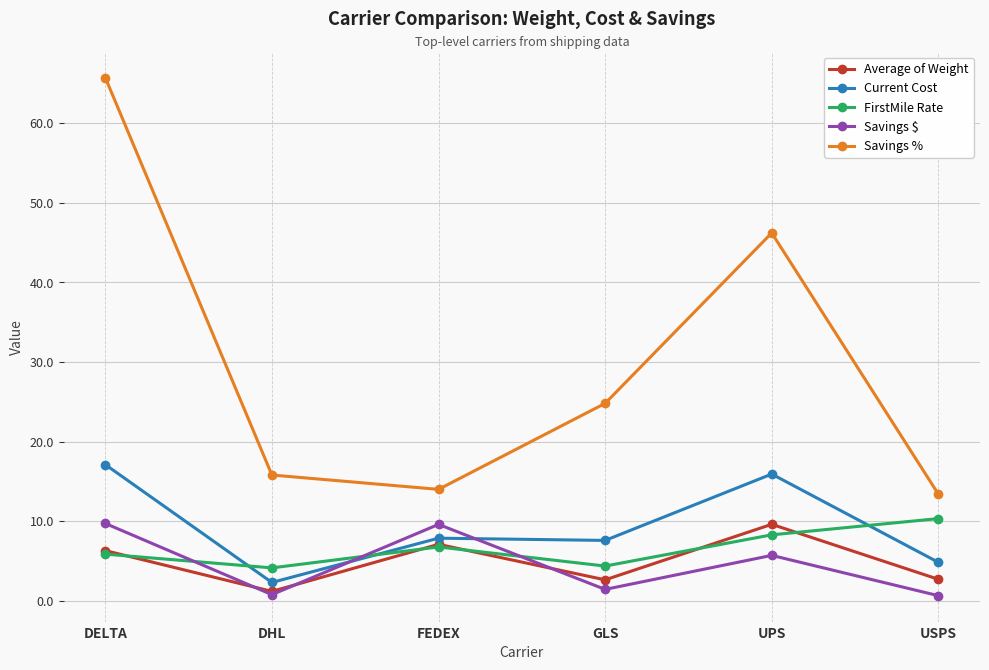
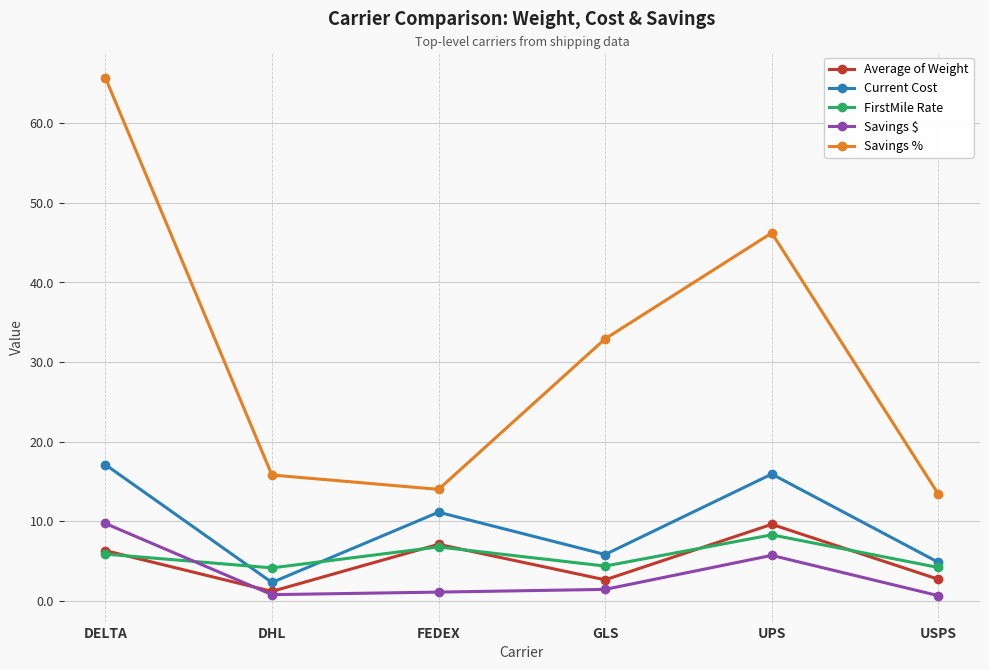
  {
    "Average of Weight": {
      "DELTA": 6,
      "DHL": 1,
      "FEDEX": 7,
      "GLS": 3,
      "UPS": 10,
      "USPS": 3
    },
    "Current Cost": {
      "DELTA": 17,
      "DHL": 2,
-     "FEDEX": 8,
-     "GLS": 8,
+     "FEDEX": 11,
+     "GLS": 6,
      "UPS": 16,
      "USPS": 5
    },
    "FirstMile Rate": {
      "DELTA": 6,
      "DHL": 4,
      "FEDEX": 7,
      "GLS": 4,
      "UPS": 8,
-     "USPS": 10
+     "USPS": 4
    },
    "Savings $": {
      "DELTA": 10,
      "DHL": 1,
-     "FEDEX": 10,
+     "FEDEX": 1,
      "GLS": 1,
      "UPS": 6,
      "USPS": 1
    },
    "Savings %": {
      "DELTA": 66,
      "DHL": 16,
      "FEDEX": 14,
-     "GLS": 25,
+     "GLS": 33,
      "UPS": 46,
      "USPS": 13
    }
  }
